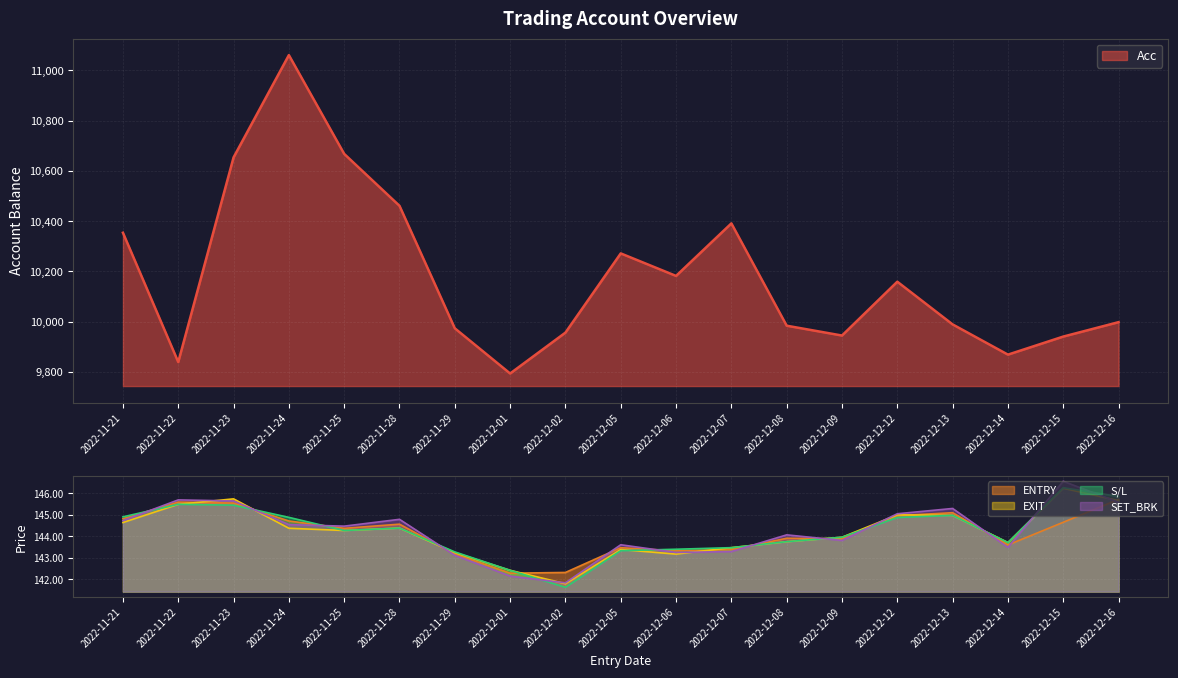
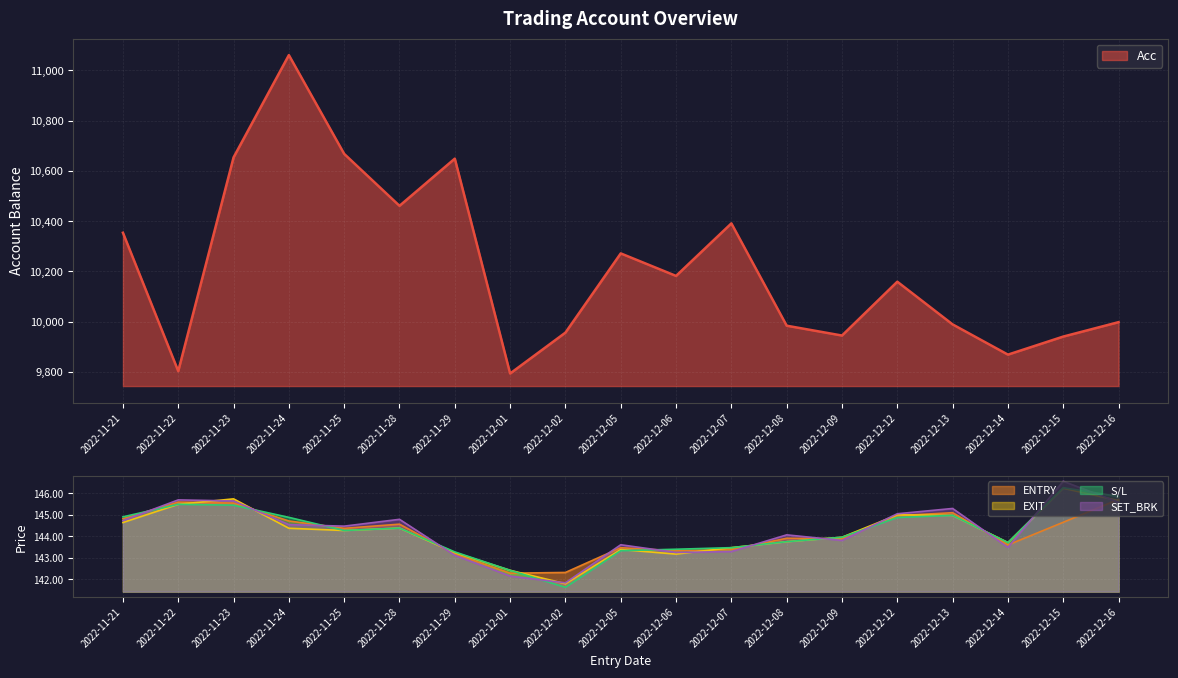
  {
    "Trading Account Overview": {
      "2022-11-21": "10,350",
-     "2022-11-22": "9,840",
+     "2022-11-22": "9,800",
      "2022-11-23": "10,650",
      "2022-11-24": "11,060",
      "2022-11-25": "10,670",
      "2022-11-28": "10,460",
-     "2022-11-29": "9,970",
+     "2022-11-29": "10,650",
      "2022-12-01": "9,790",
      "2022-12-02": "9,960",
      "2022-12-05": "10,270",
      "2022-12-06": "10,180",
      "2022-12-07": "10,390",
      "2022-12-08": "9,980",
      "2022-12-09": "9,940",
      "2022-12-12": "10,160",
      "2022-12-13": "9,990",
      "2022-12-14": "9,870",
      "2022-12-15": "9,940",
      "2022-12-16": "10,000"
    }
  }
